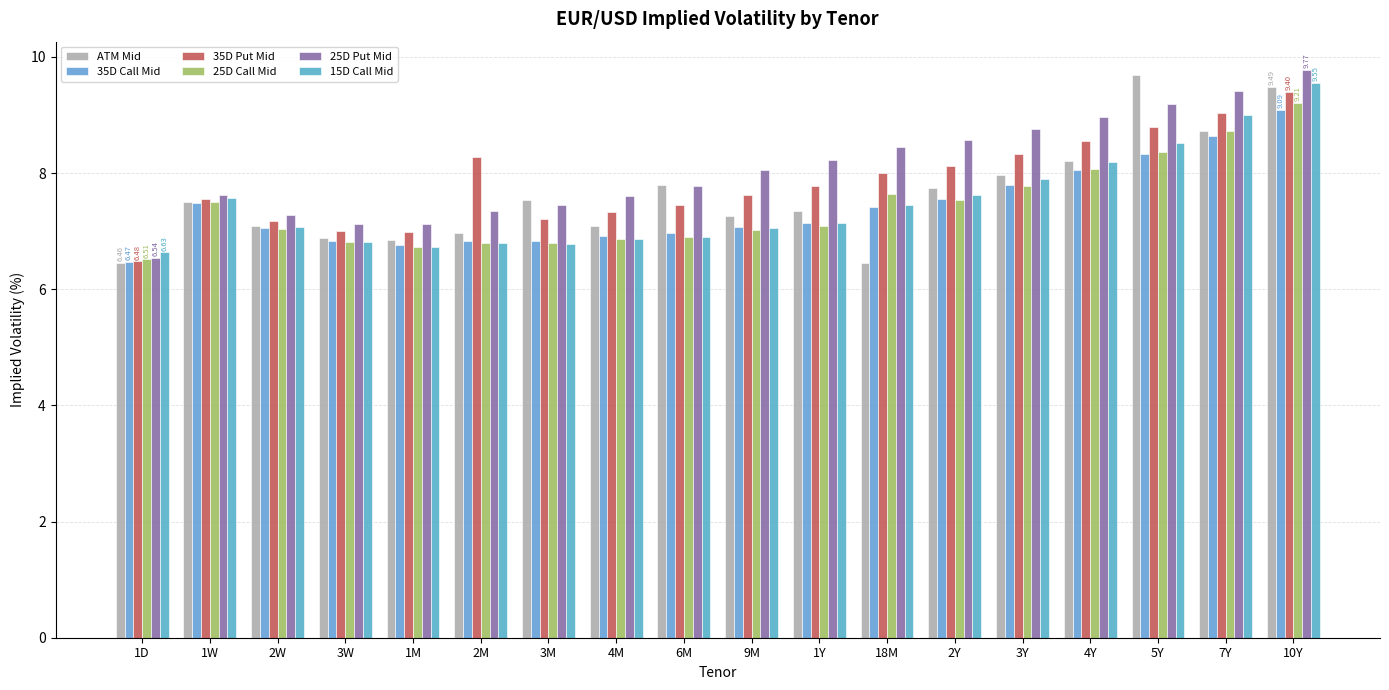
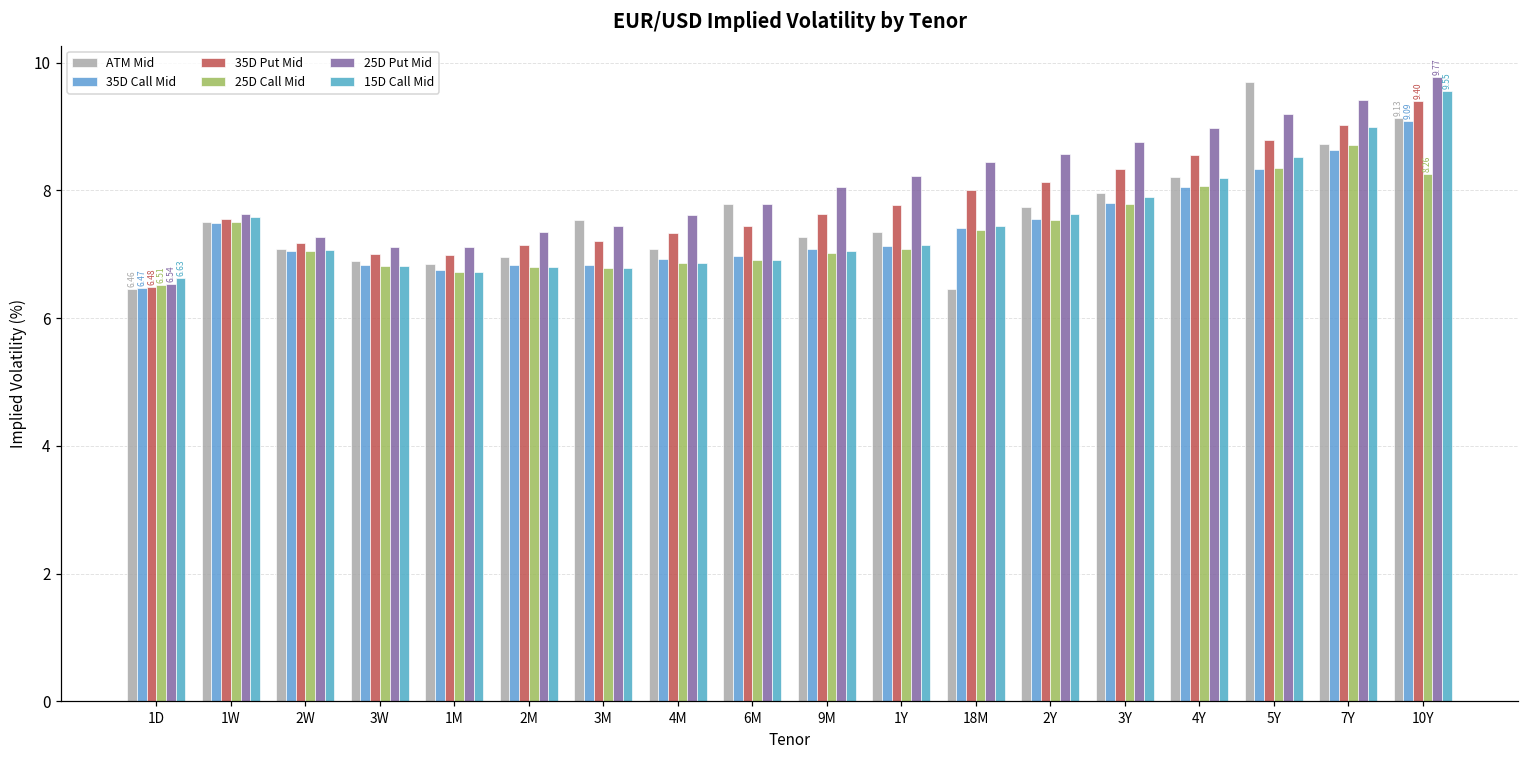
  {
    "ATM Mid": {
      "1D": 6.46,
-     "10Y": 9.49
+     "10Y": 9.13
    },
    "35D Put Mid": {
      "1W": 7.6,
      "2W": 7.2,
      "3W": 7.0,
      "1M": 7.0,
-     "2M": 8.3,
+     "2M": 7.2,
      "3M": 7.2,
      "4M": 7.3,
      "6M": 7.5,
      "9M": 7.6,
      "1Y": 7.8,
      "18M": 8.0,
      "2Y": 8.1,
      "3Y": 8.3,
      "4Y": 8.6,
      "5Y": 8.8,
      "7Y": 9.0
    },
    "25D Call Mid": {
      "1D": 6.51,
-     "18M": 7.6,
-     "10Y": 9.21
+     "18M": 7.4,
+     "10Y": 8.26
    },
    "25D Put Mid": {
      "1D": 6.54,
      "10Y": 9.77
    }
  }
